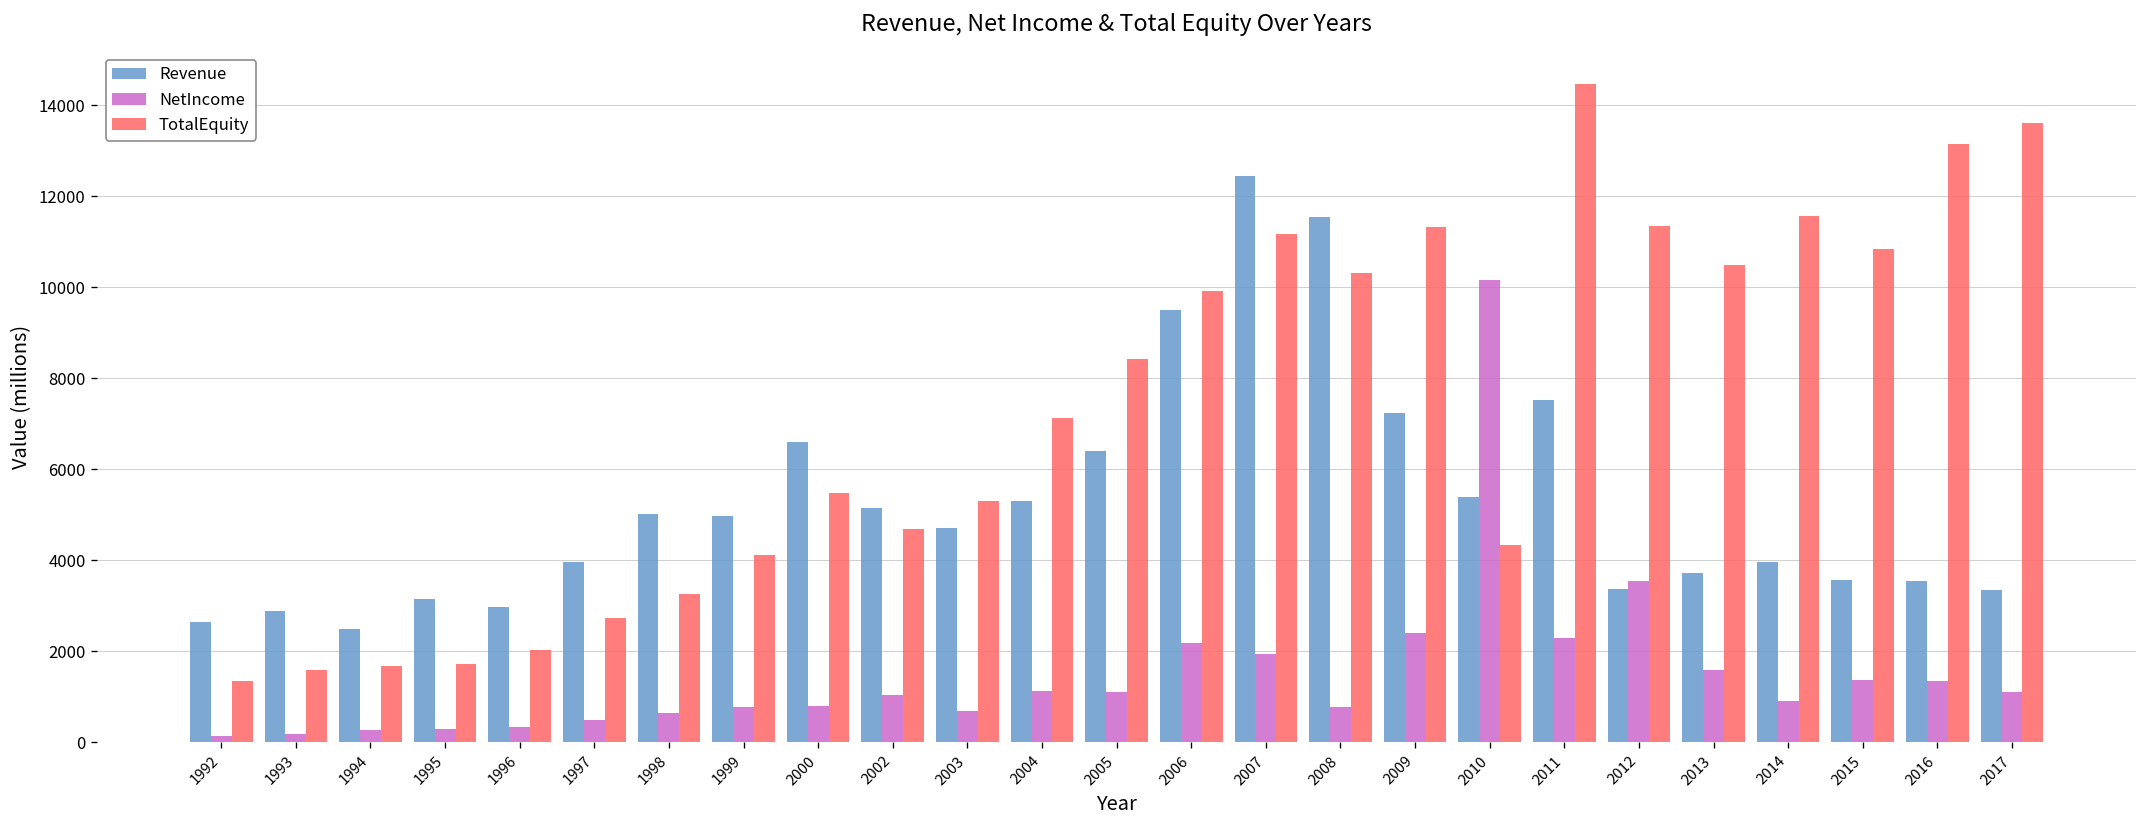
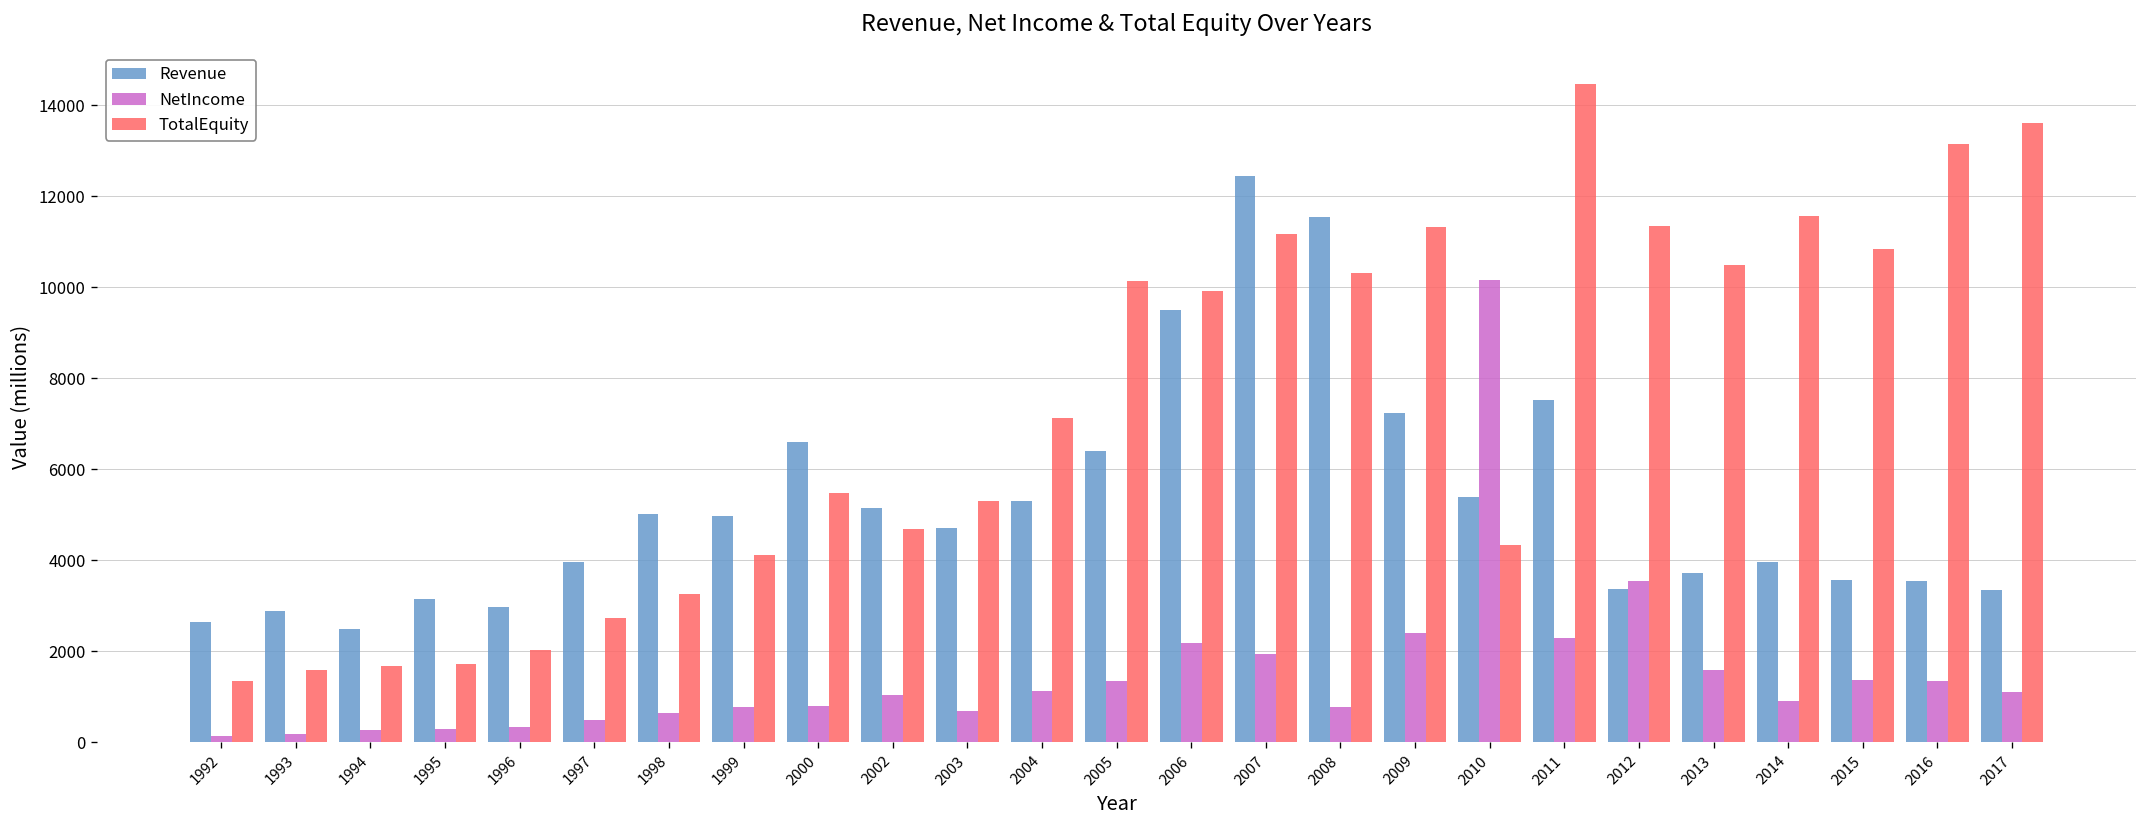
  {
    "Revenue": {
      "1992": 2700,
      "1993": 2900,
      "1994": 2500,
      "1995": 3100,
      "1996": 3000,
      "1997": 4000,
      "1998": 5000,
      "1999": 5000,
      "2000": 6600,
      "2002": 5200,
      "2003": 4700,
      "2004": 5300,
      "2005": 6400,
      "2006": 9500,
      "2007": 12400,
      "2008": 11500,
      "2009": 7200,
      "2010": 5400,
      "2011": 7500,
      "2012": 3400,
      "2013": 3700,
      "2014": 4000,
      "2015": 3600,
      "2016": 3600,
      "2017": 3400
    },
    "NetIncome": {
      "1992": 100,
      "1993": 200,
      "1994": 300,
      "1995": 300,
      "1996": 300,
      "1997": 500,
      "1998": 700,
      "1999": 800,
      "2000": 800,
      "2002": 1000,
      "2003": 700,
      "2004": 1100,
-     "2005": 1100,
+     "2005": 1300,
      "2006": 2200,
      "2007": 1900,
      "2008": 800,
      "2009": 2400,
      "2010": 10200,
      "2011": 2300,
      "2012": 3600,
      "2013": 1600,
      "2014": 900,
      "2015": 1400,
      "2016": 1400,
      "2017": 1100
    },
    "TotalEquity": {
      "1992": 1300,
      "1993": 1600,
      "1994": 1700,
      "1995": 1700,
      "1996": 2000,
      "1997": 2700,
      "1998": 3300,
      "1999": 4100,
      "2000": 5500,
      "2002": 4700,
      "2003": 5300,
      "2004": 7100,
-     "2005": 8400,
+     "2005": 10100,
      "2006": 9900,
      "2007": 11200,
      "2008": 10300,
      "2009": 11300,
      "2010": 4300,
      "2011": 14500,
      "2012": 11400,
      "2013": 10500,
      "2014": 11600,
      "2015": 10800,
      "2016": 13100,
      "2017": 13600
    }
  }
